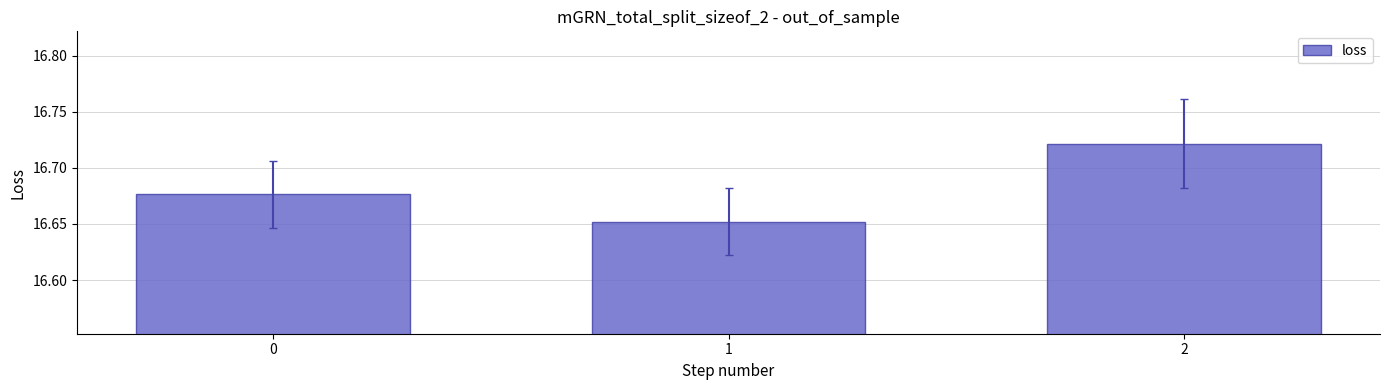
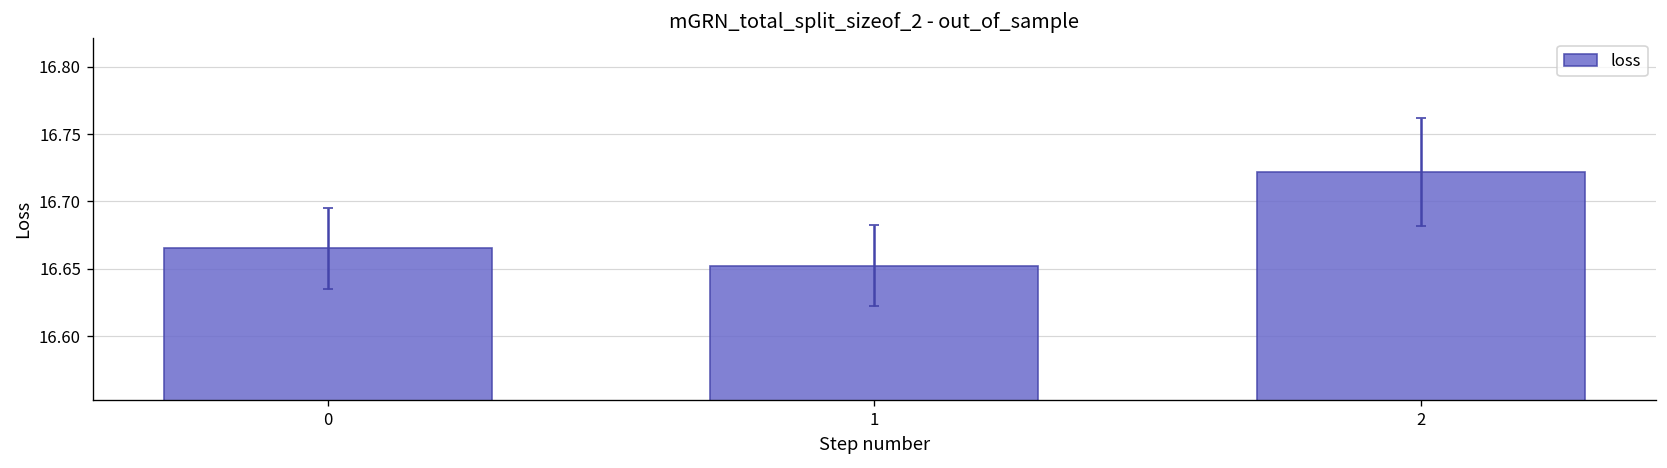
  {
    "loss": {
-     "0": 16.676,
+     "0": 16.665,
      "1": 16.652,
      "2": 16.722
    }
  }
